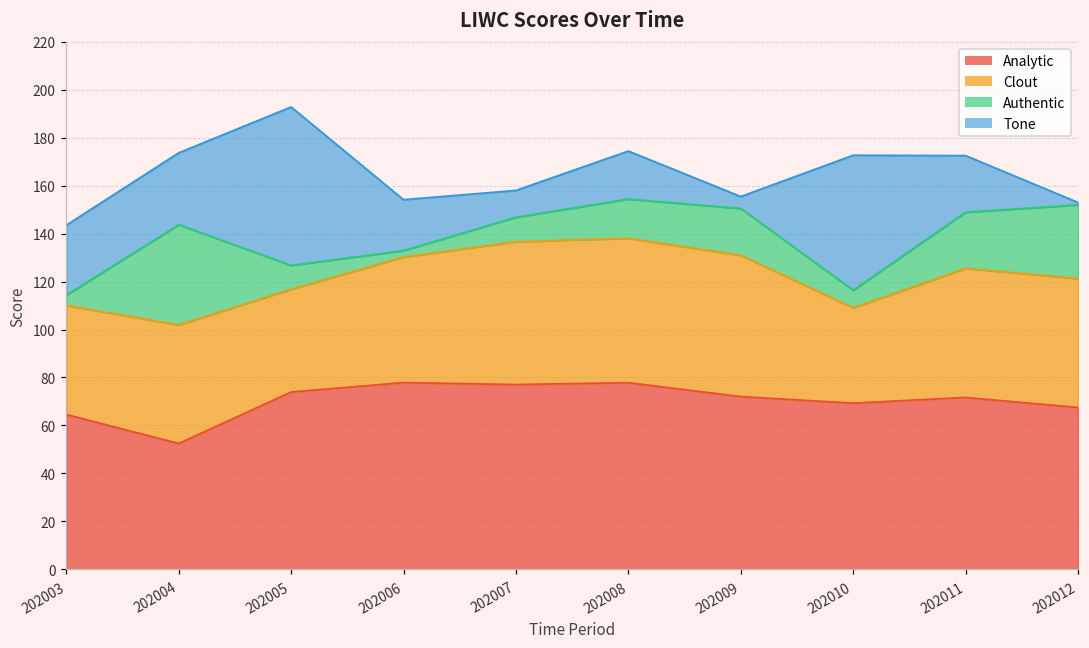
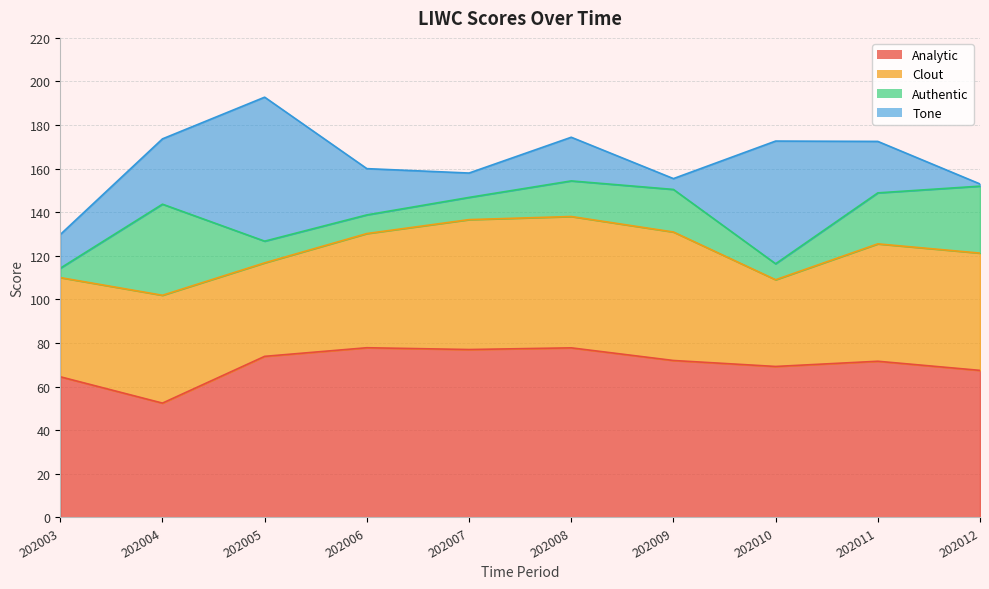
  {
    "Analytic": {
      "202003": 65,
      "202004": 52,
      "202005": 74,
      "202006": 78,
      "202007": 77,
      "202008": 78,
      "202009": 72,
      "202010": 69,
      "202011": 72,
      "202012": 67
    },
    "Clout": {
      "202003": 46,
      "202004": 49,
      "202005": 43,
      "202006": 52,
      "202007": 60,
      "202008": 60,
      "202009": 59,
      "202010": 40,
      "202011": 54,
      "202012": 54
    },
    "Authentic": {
      "202003": 4,
      "202004": 42,
      "202005": 10,
-     "202006": 3,
+     "202006": 9,
      "202007": 10,
      "202008": 16,
      "202009": 20,
      "202010": 7,
      "202011": 23
    },
    "Tone": {
-     "202003": 29,
+     "202003": 15,
      "202004": 30,
      "202005": 66,
      "202006": 21,
      "202007": 11,
      "202008": 20,
      "202009": 5,
      "202010": 56,
      "202011": 24
    }
  }
